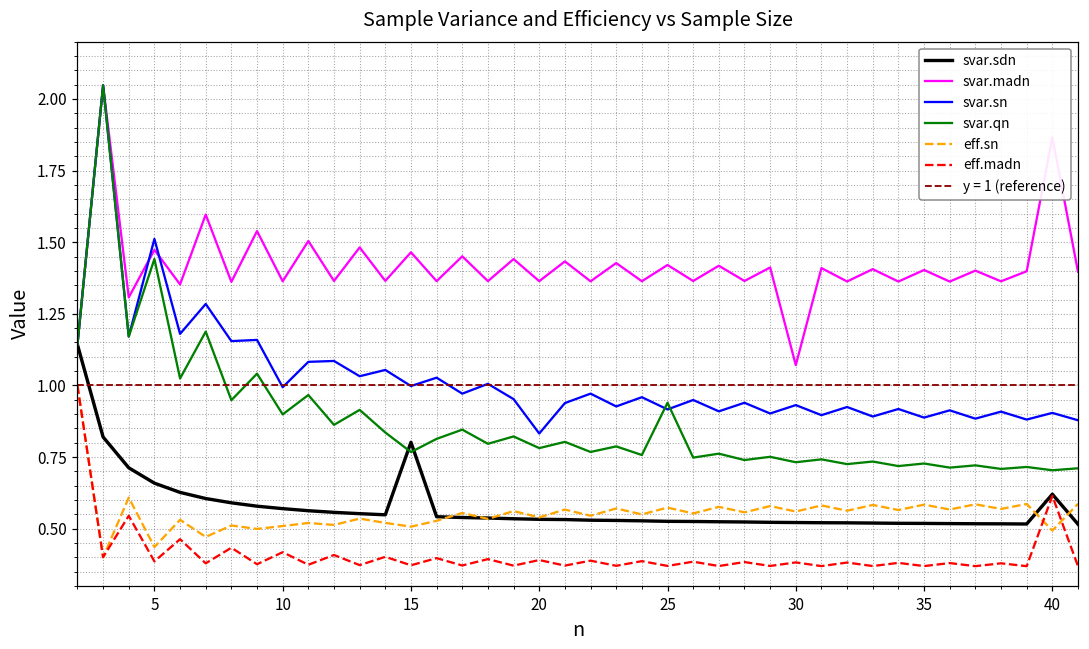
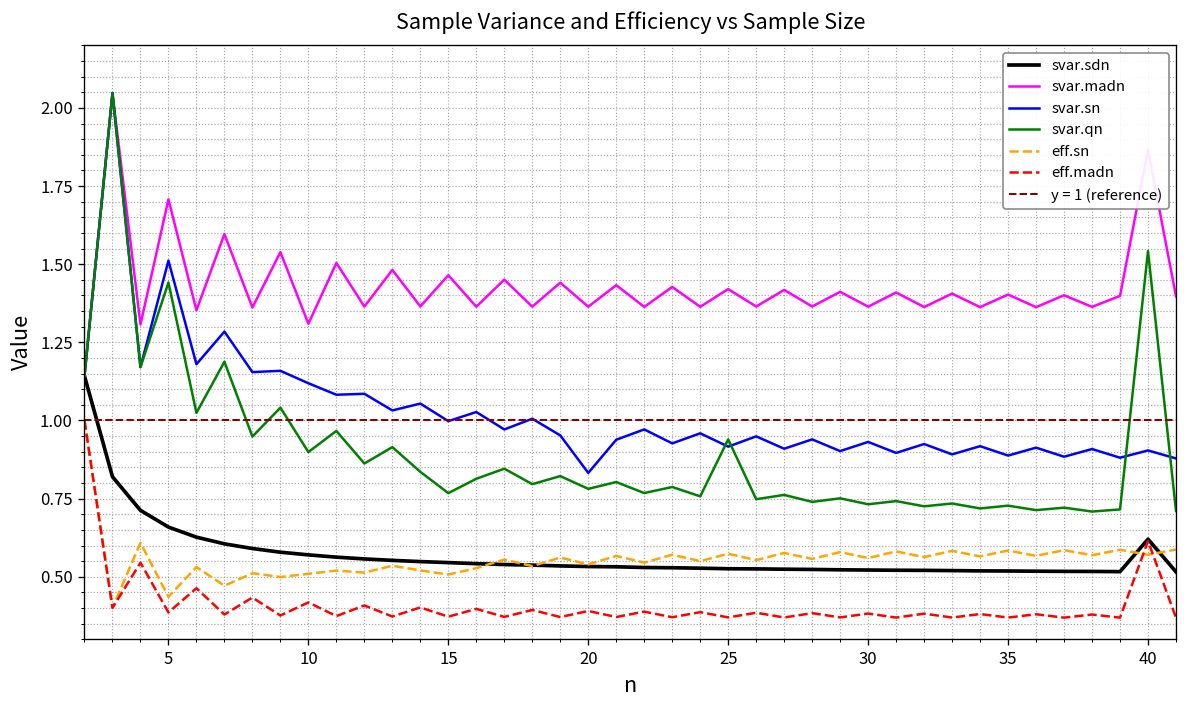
  {
    "svar.sdn": {
      "5": 0.66,
      "10": 0.57,
-     "15": 0.80,
+     "15": 0.55,
      "25": 0.53,
      "30": 0.52,
      "35": 0.52
    },
    "svar.madn": {
-     "5": 1.47,
-     "10": 1.36,
+     "5": 1.71,
+     "10": 1.31,
      "15": 1.46,
      "20": 1.36,
      "25": 1.42,
-     "30": 1.07,
+     "30": 1.36,
      "35": 1.40
    },
    "svar.sn": {
      "5": 1.51,
-     "10": 0.99,
+     "10": 1.12,
      "15": 1.00,
      "20": 0.83,
      "25": 0.92,
      "30": 0.93,
      "35": 0.89,
      "40": 0.90
    },
    "svar.qn": {
      "5": 1.44,
      "10": 0.90,
      "15": 0.77,
      "20": 0.78,
      "25": 0.94,
      "30": 0.73,
      "35": 0.73,
-     "40": 0.70
+     "40": 1.54
    },
    "eff.sn": {
      "5": 0.44,
      "10": 0.51,
      "15": 0.51,
      "25": 0.57,
      "30": 0.56,
      "35": 0.58,
-     "40": 0.49
+     "40": 0.57
    },
    "eff.madn": {
      "5": 0.39,
      "10": 0.42,
      "15": 0.37,
      "20": 0.39,
      "25": 0.37,
      "30": 0.38,
      "35": 0.37
    }
  }
